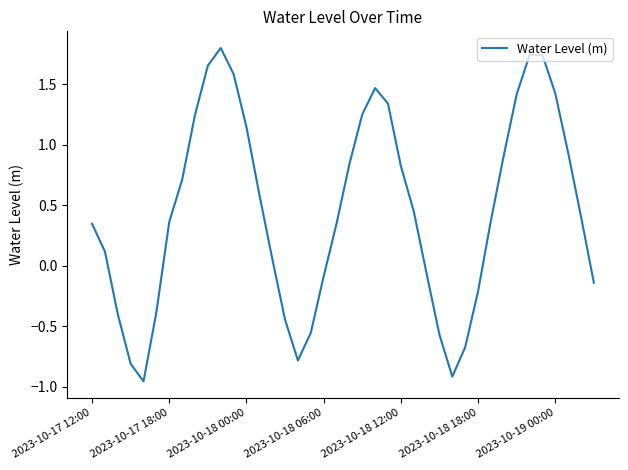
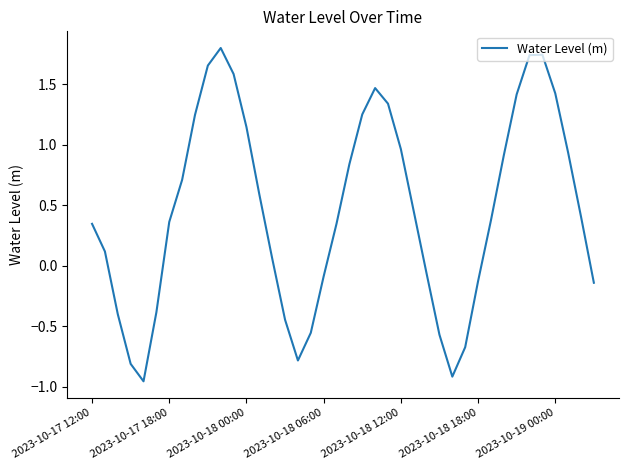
  {
    "2023-10-17 12:00": 0.35,
    "2023-10-17 18:00": 0.36,
    "2023-10-18 00:00": 1.15,
    "2023-10-18 06:00": -0.09,
-   "2023-10-18 12:00": 0.82,
-   "2023-10-18 18:00": -0.21,
+   "2023-10-18 12:00": 0.96,
+   "2023-10-18 18:00": -0.13,
    "2023-10-19 00:00": 1.43
  }
